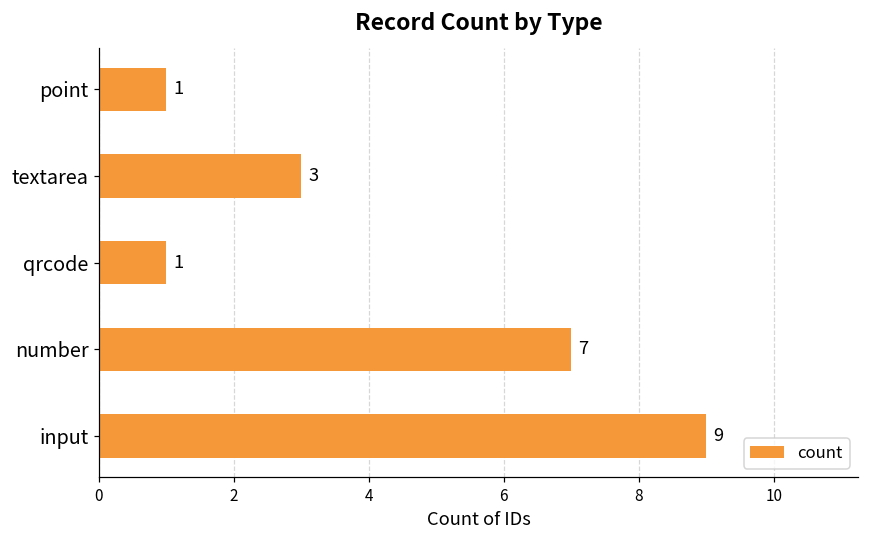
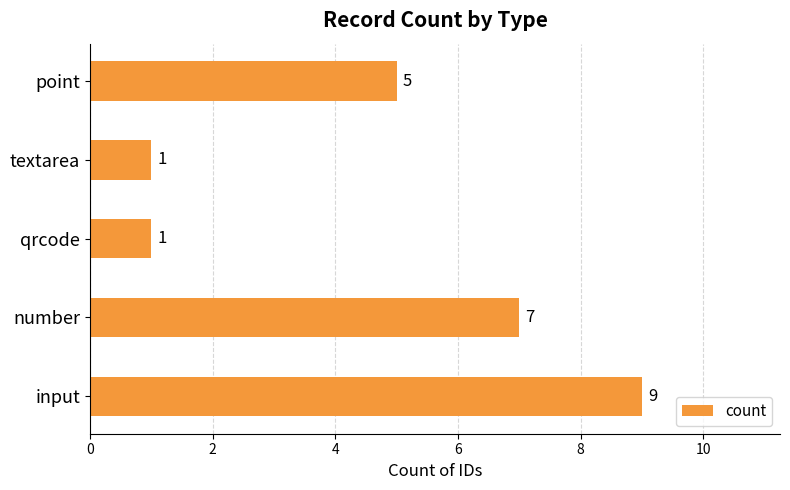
  {
-   "point": 1,
-   "textarea": 3,
+   "point": 5,
+   "textarea": 1,
    "qrcode": 1,
    "number": 7,
    "input": 9
  }
